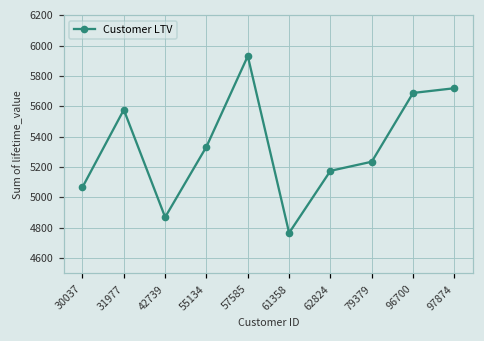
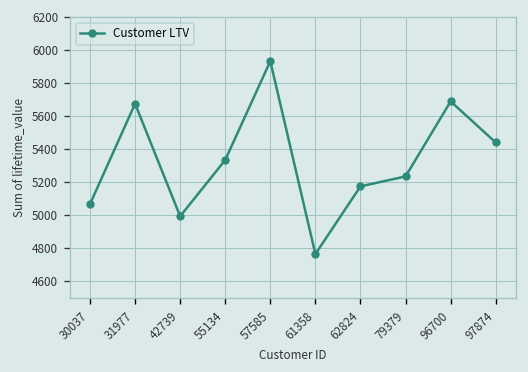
  {
    "30037": 5070,
-   "31977": 5580,
-   "42739": 4870,
+   "31977": 5670,
+   "42739": 4990,
    "55134": 5330,
    "57585": 5930,
    "61358": 4770,
    "62824": 5170,
    "79379": 5230,
    "96700": 5690,
-   "97874": 5720
+   "97874": 5440
  }
